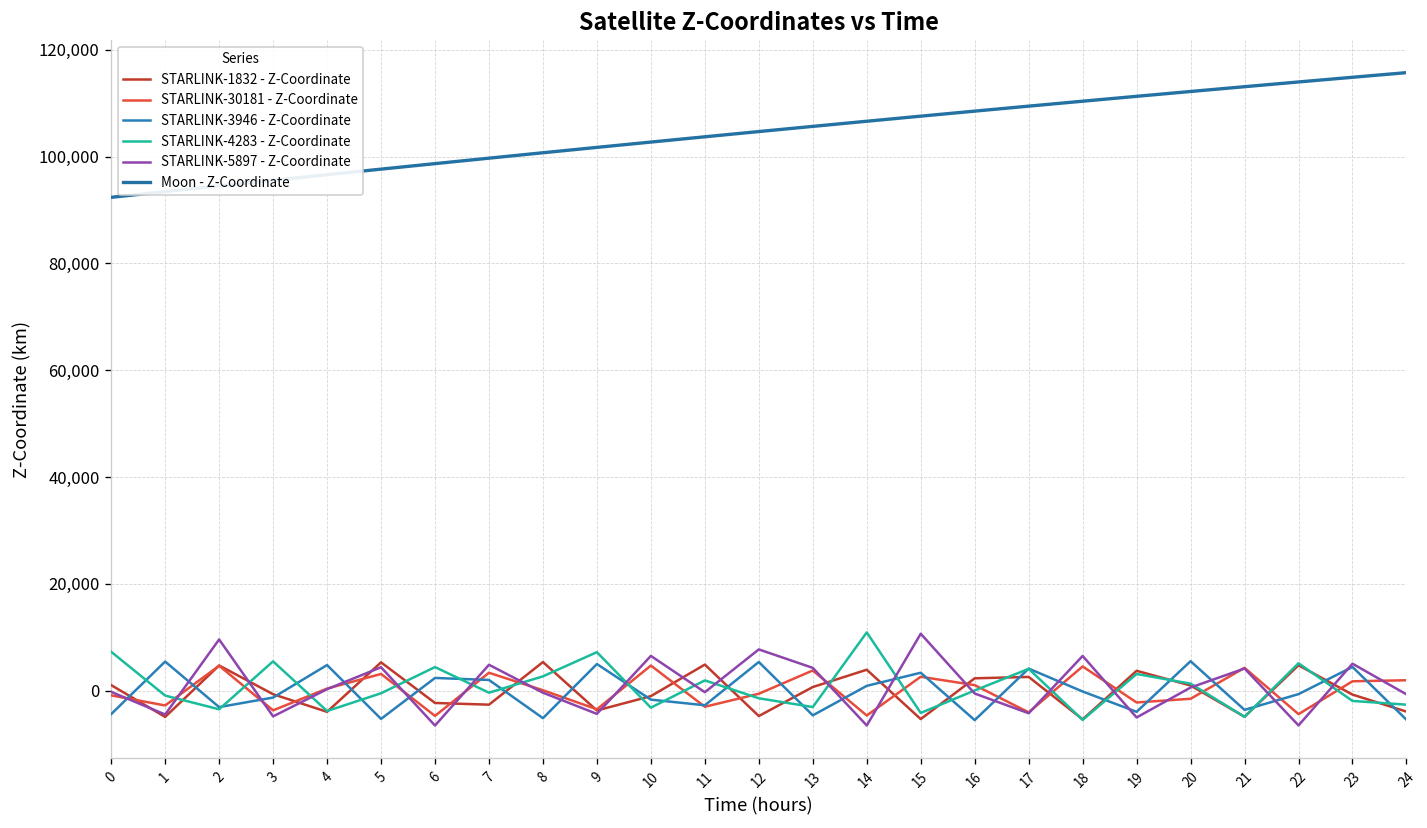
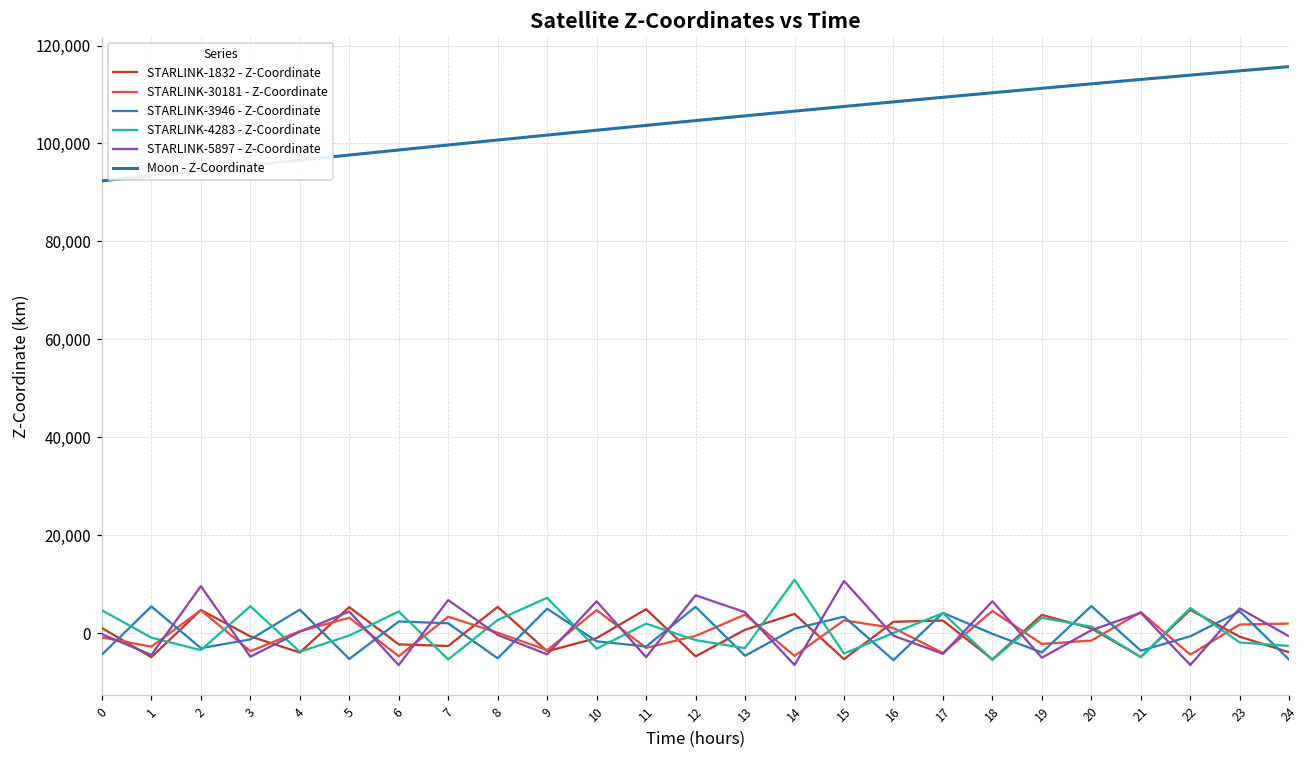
  {
    "STARLINK-4283 - Z-Coordinate": {
-     "0": "7,000",
+     "0": "5,000",
      "1": "-1,000",
      "3": "5,000",
      "5": "0",
      "6": "4,000",
-     "7": "0",
+     "7": "-5,000",
      "8": "3,000",
      "9": "7,000",
      "10": "-3,000",
      "11": "2,000",
      "12": "-1,000",
      "13": "-3,000",
      "14": "11,000",
      "15": "-4,000",
      "19": "3,000",
      "23": "-2,000",
      "24": "-3,000"
    },
    "STARLINK-5897 - Z-Coordinate": {
      "0": "0",
      "2": "10,000",
      "3": "-5,000",
      "5": "4,000",
      "6": "-7,000",
-     "7": "5,000",
+     "7": "7,000",
      "9": "-4,000",
      "10": "7,000",
-     "11": "0",
+     "11": "-5,000",
      "12": "8,000",
      "14": "-7,000",
      "15": "11,000",
      "18": "6,000",
      "19": "-5,000",
      "22": "-7,000",
      "23": "5,000",
      "24": "-1,000"
    }
  }
